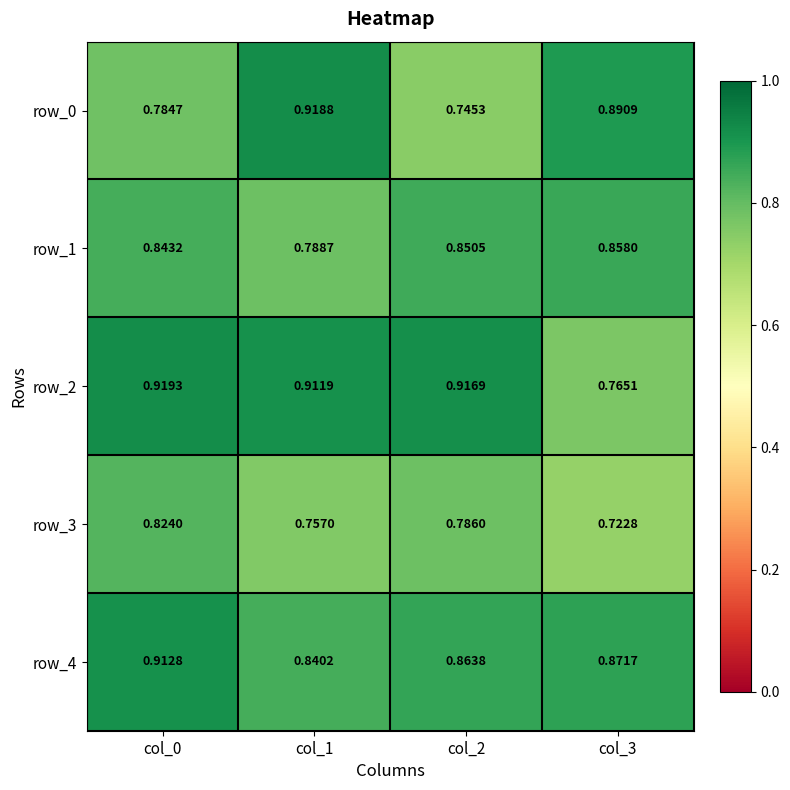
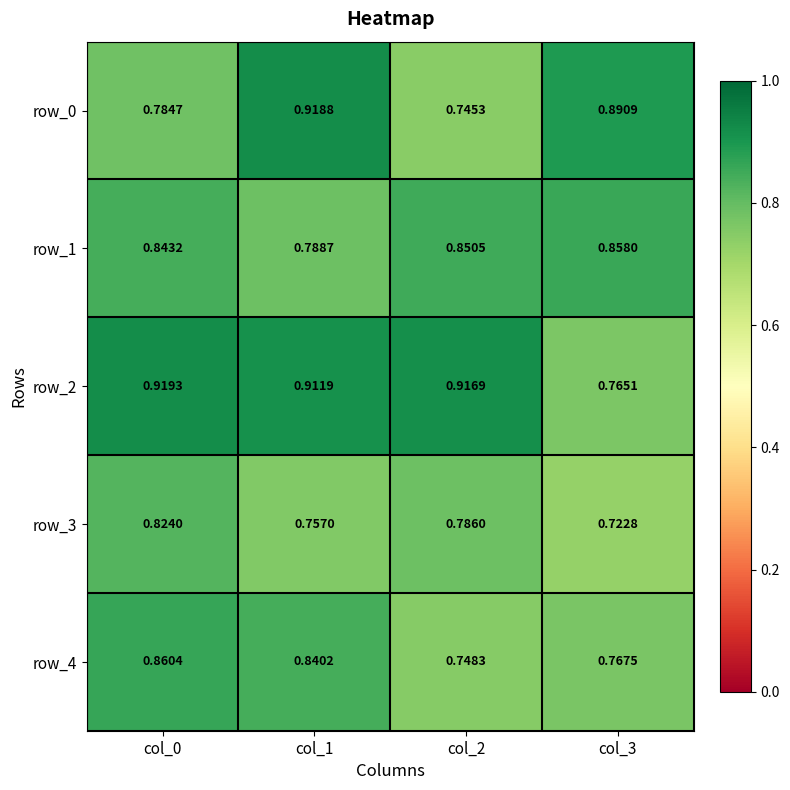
  {
    "row_0": {
      "col_0": 0.7847,
      "col_1": 0.9188,
      "col_2": 0.7453,
      "col_3": 0.8909
    },
    "row_1": {
      "col_0": 0.8432,
      "col_1": 0.7887,
      "col_2": 0.8505,
      "col_3": 0.8580
    },
    "row_2": {
      "col_0": 0.9193,
      "col_1": 0.9119,
      "col_2": 0.9169,
      "col_3": 0.7651
    },
    "row_3": {
      "col_0": 0.8240,
      "col_1": 0.7570,
      "col_2": 0.7860,
      "col_3": 0.7228
    },
    "row_4": {
-     "col_0": 0.9128,
+     "col_0": 0.8604,
      "col_1": 0.8402,
-     "col_2": 0.8638,
-     "col_3": 0.8717
+     "col_2": 0.7483,
+     "col_3": 0.7675
    }
  }
